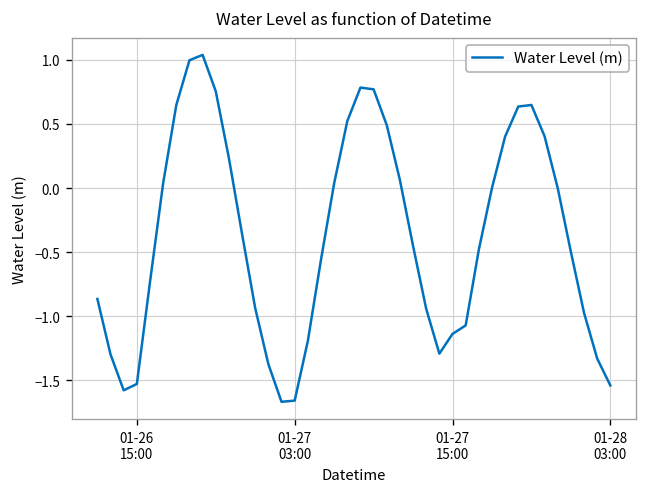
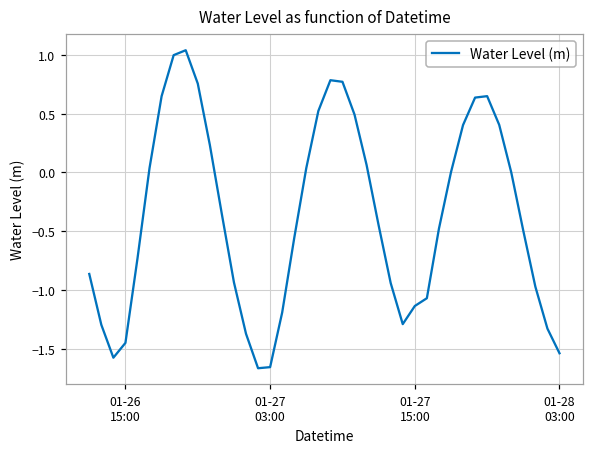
  {
-   "01-26 15:00": -1.53,
+   "01-26 15:00": -1.45,
    "01-27 03:00": -1.66,
    "01-27 15:00": -1.14,
    "01-28 03:00": -1.54
  }
